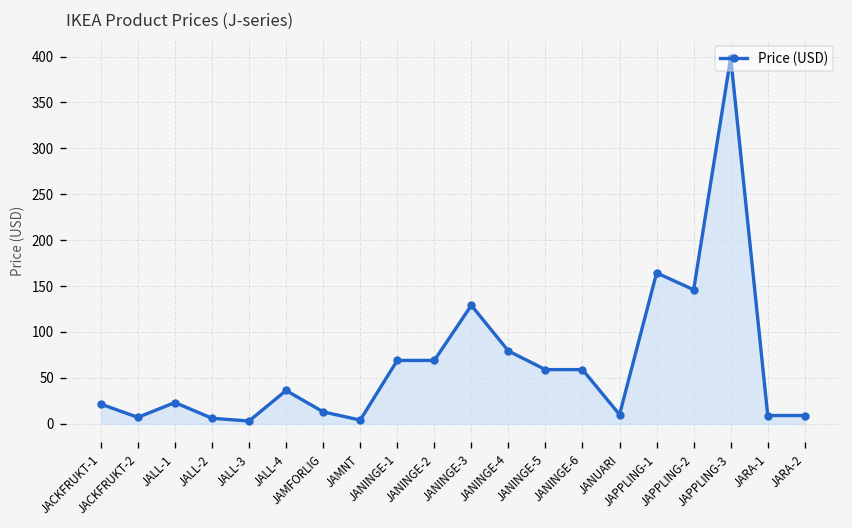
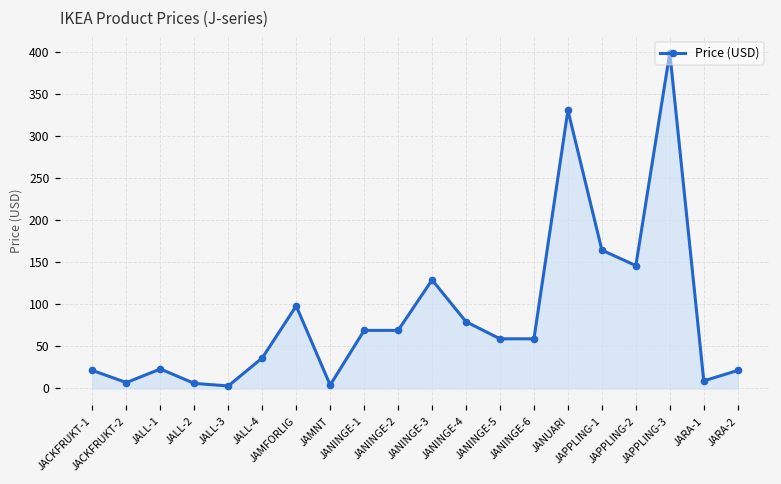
  {
    "JACKFRUKT-1": 20,
    "JACKFRUKT-2": 10,
    "JALL-1": 20,
    "JALL-2": 10,
    "JALL-3": 0,
    "JALL-4": 40,
-   "JAMFORLIG": 10,
+   "JAMFORLIG": 100,
    "JAMNT": 0,
    "JANINGE-1": 70,
    "JANINGE-2": 70,
    "JANINGE-3": 130,
    "JANINGE-4": 80,
    "JANINGE-5": 60,
    "JANINGE-6": 60,
-   "JANUARI": 10,
+   "JANUARI": 330,
    "JAPPLING-1": 160,
    "JAPPLING-2": 150,
    "JARA-1": 10,
-   "JARA-2": 10
+   "JARA-2": 20
  }
